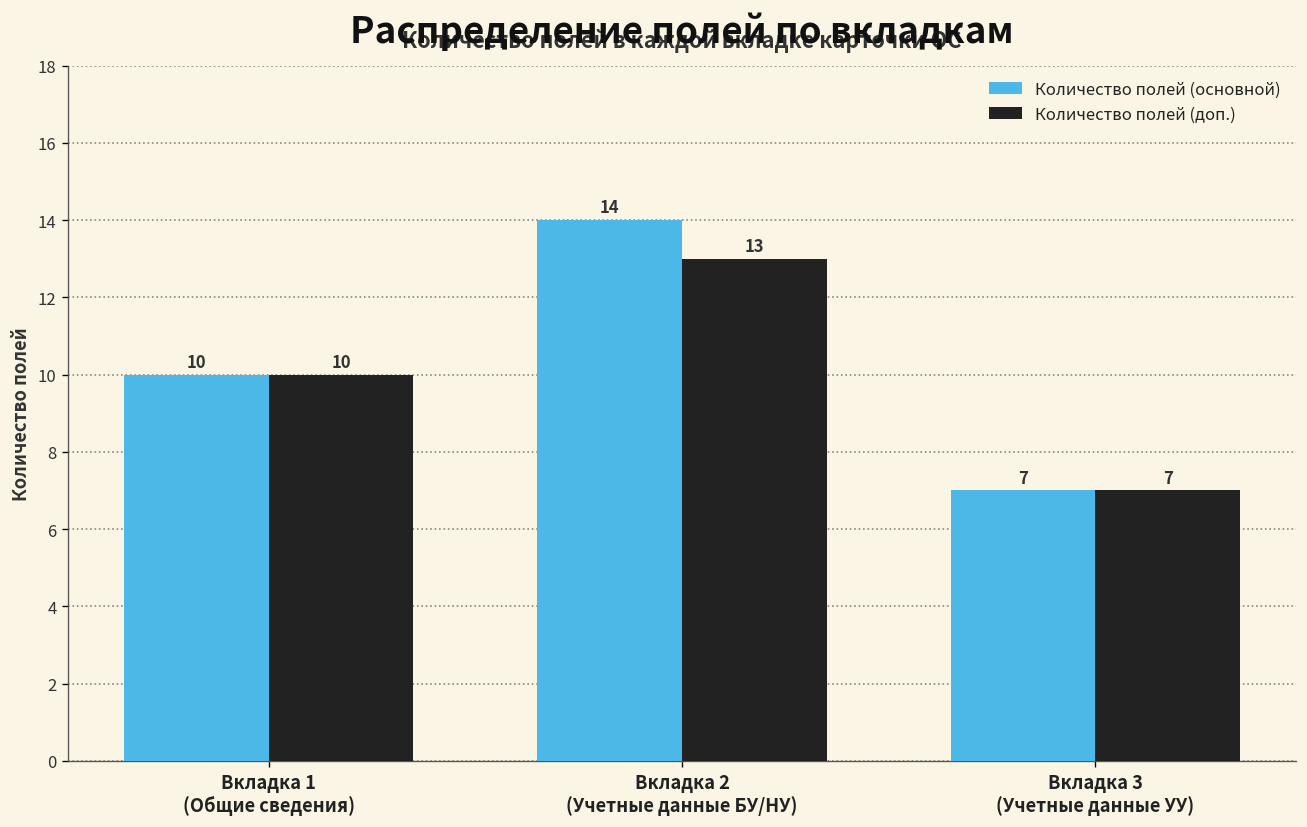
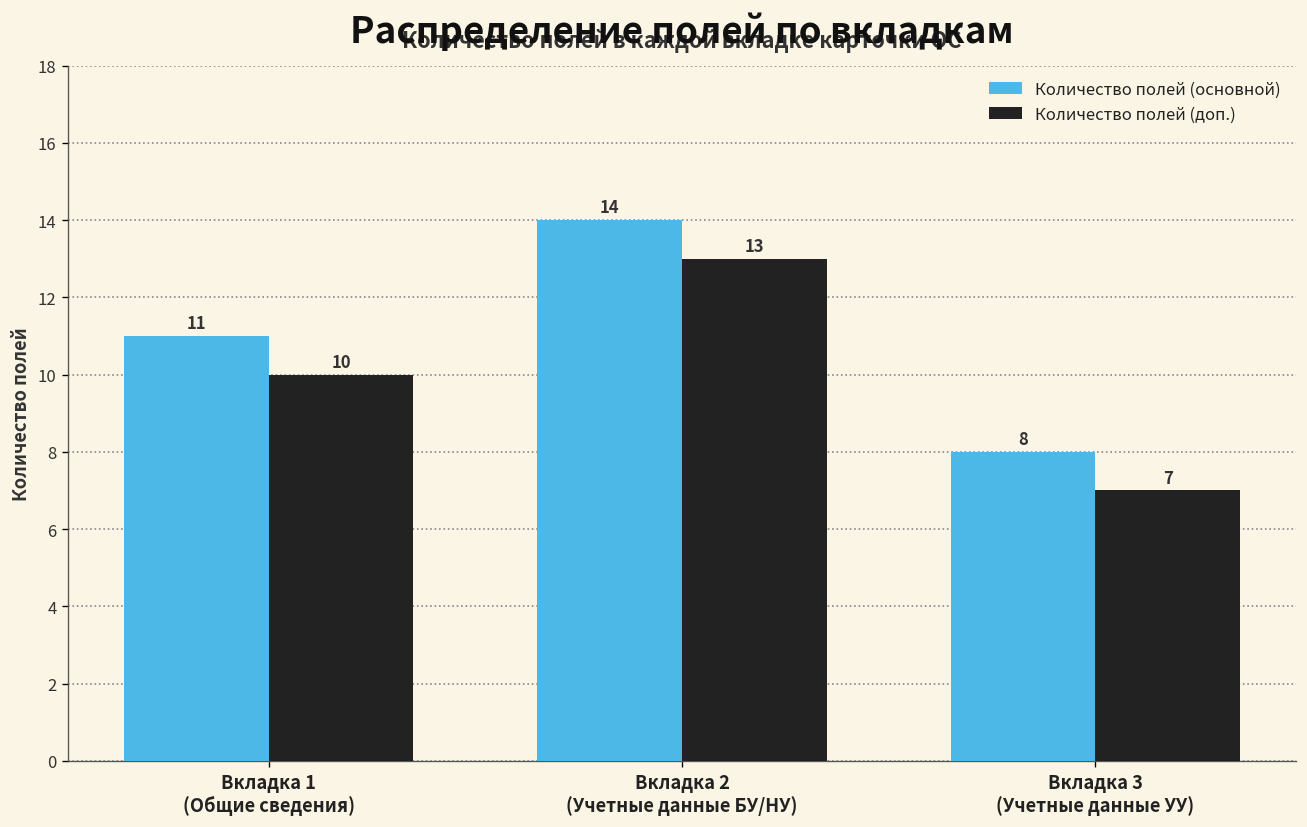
  {
    "Количество полей (основной)": {
-     "Вкладка 1 (Общие сведения)": 10,
+     "Вкладка 1 (Общие сведения)": 11,
      "Вкладка 2 (Учетные данные БУ/НУ)": 14,
-     "Вкладка 3 (Учетные данные УУ)": 7
+     "Вкладка 3 (Учетные данные УУ)": 8
    },
    "Количество полей (доп.)": {
      "Вкладка 1 (Общие сведения)": 10,
      "Вкладка 2 (Учетные данные БУ/НУ)": 13,
      "Вкладка 3 (Учетные данные УУ)": 7
    }
  }
